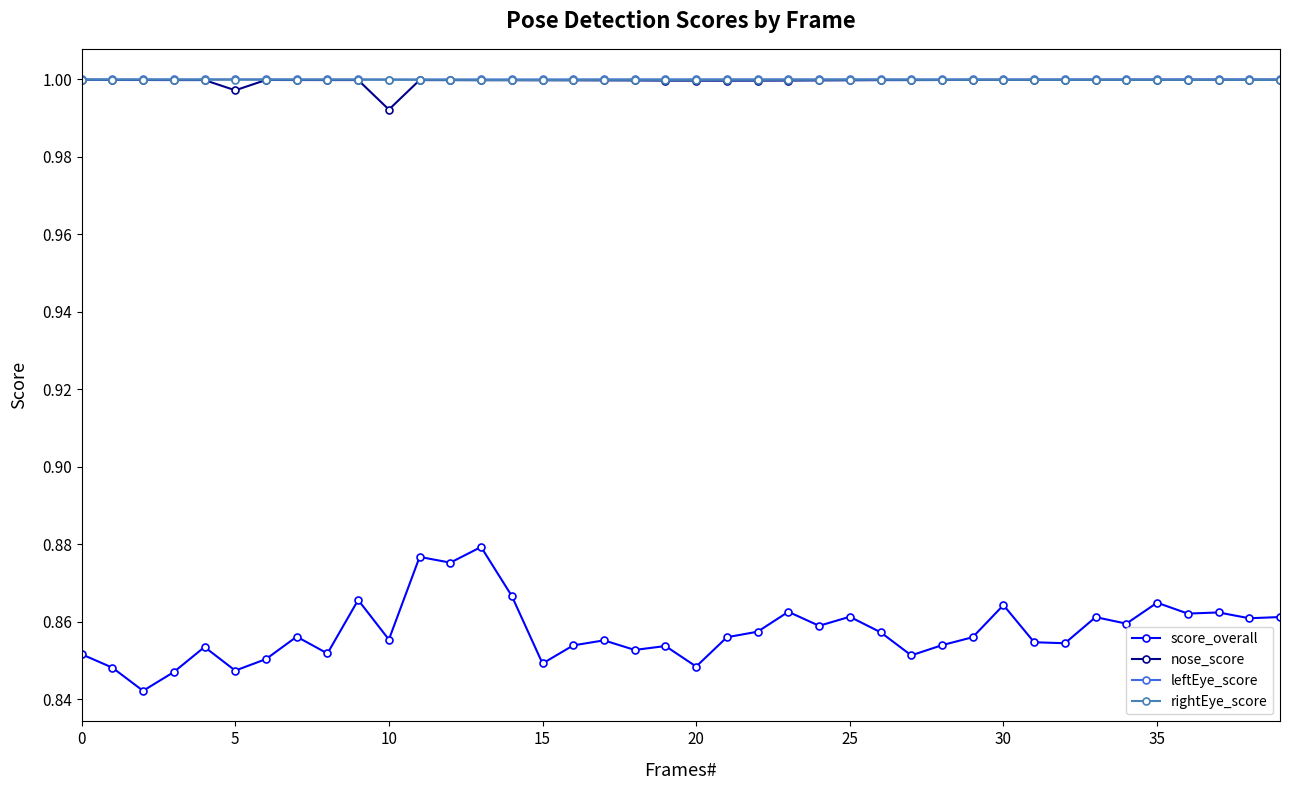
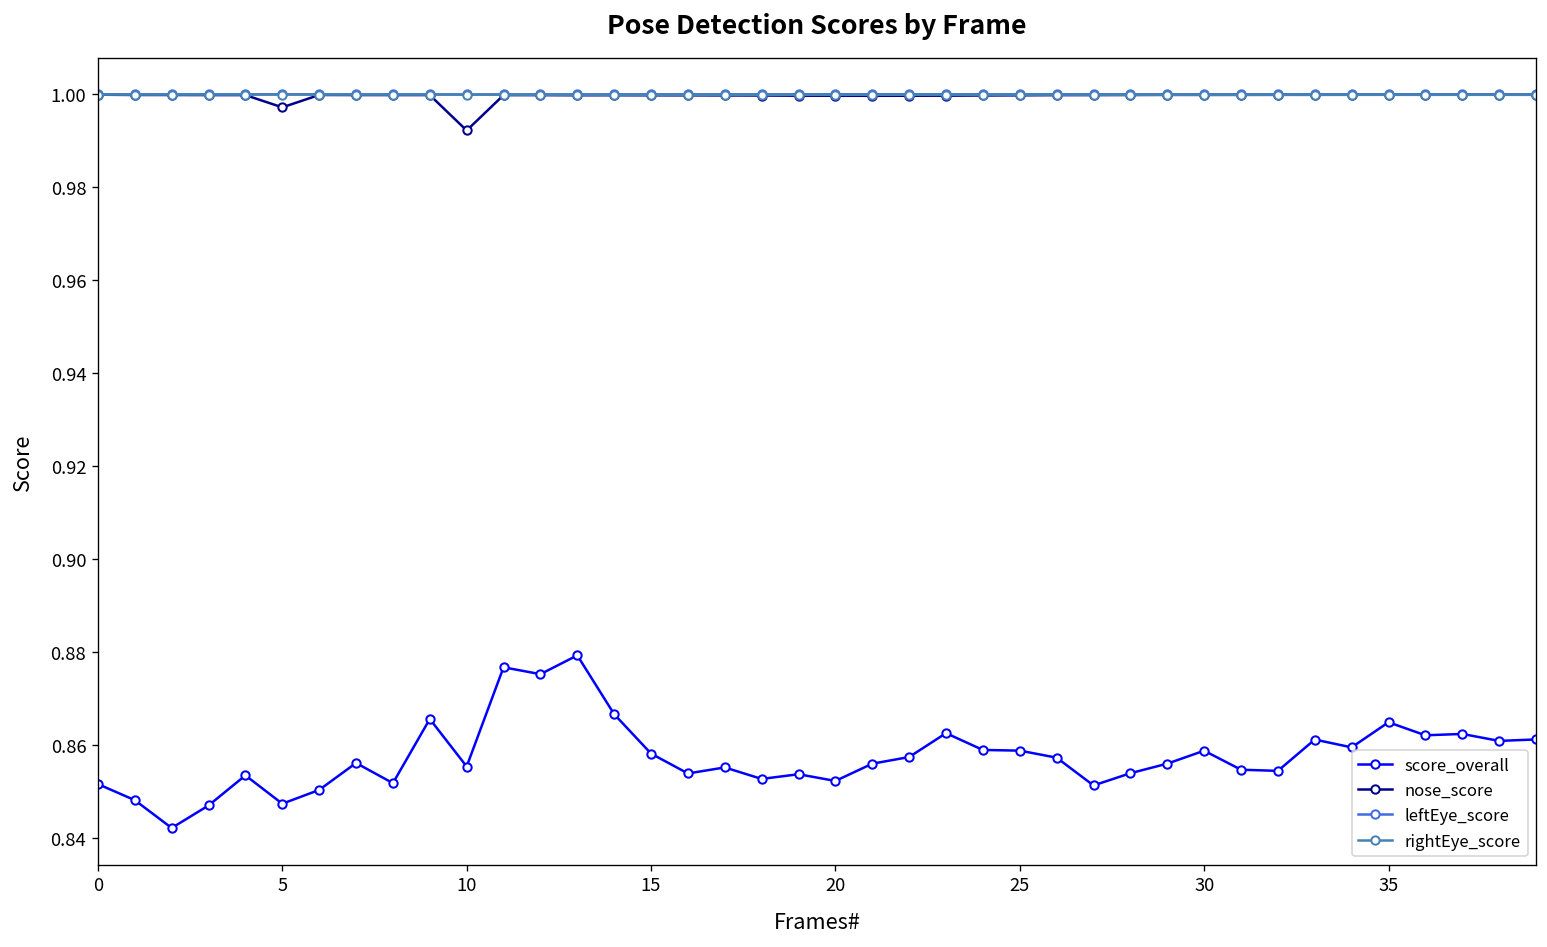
  {
    "score_overall": {
      "0": 0.852,
      "5": 0.847,
      "10": 0.855,
-     "15": 0.849,
-     "20": 0.848,
-     "25": 0.861,
-     "30": 0.864,
+     "15": 0.858,
+     "20": 0.852,
+     "25": 0.859,
+     "30": 0.859,
      "35": 0.865
    },
    "nose_score": {
      "5": 0.997,
      "10": 0.992
    }
  }
